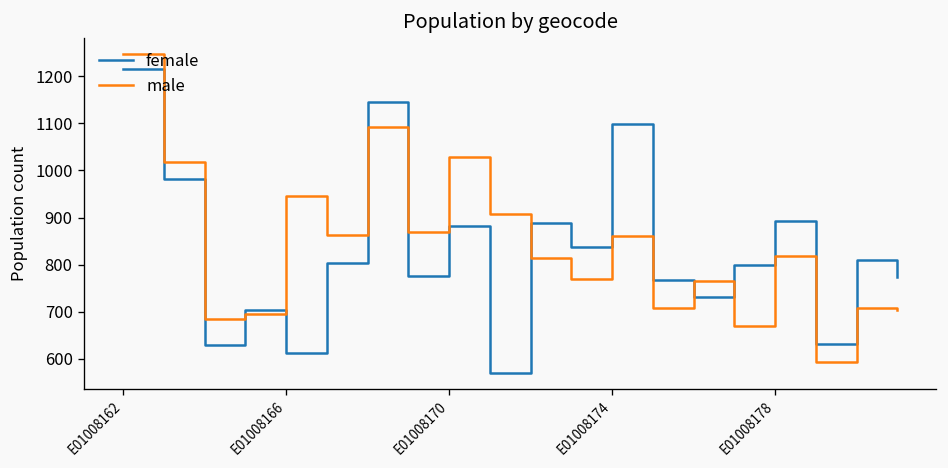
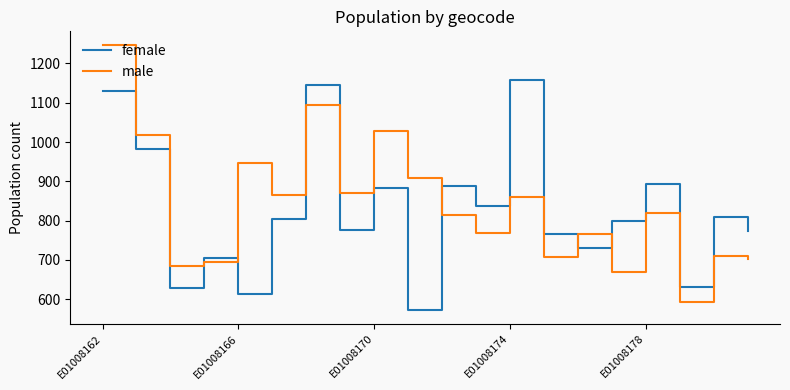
  {
    "female": {
-     "E01008162": 1220,
+     "E01008162": 1130,
      "E01008166": 610,
      "E01008170": 880,
-     "E01008174": 1100,
+     "E01008174": 1160,
      "E01008178": 890
    },
    "male": {
      "E01008162": 1250,
      "E01008166": 950,
      "E01008170": 1030,
      "E01008174": 860,
      "E01008178": 820
    }
  }
